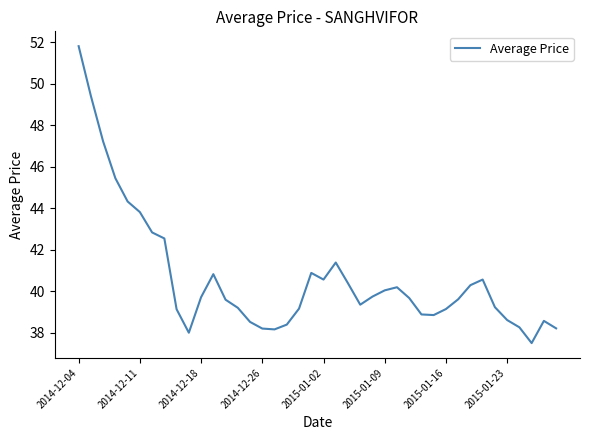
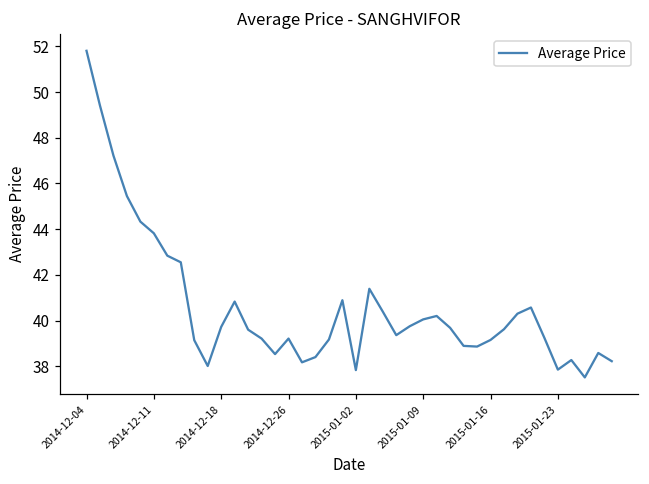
  {
    "2014-12-04": 51.8,
    "2014-12-11": 43.8,
    "2014-12-18": 39.7,
-   "2014-12-26": 38.2,
-   "2015-01-02": 40.6,
+   "2014-12-26": 39.2,
+   "2015-01-02": 37.8,
    "2015-01-09": 40.1,
    "2015-01-16": 39.2,
-   "2015-01-23": 38.6
+   "2015-01-23": 37.9
  }
